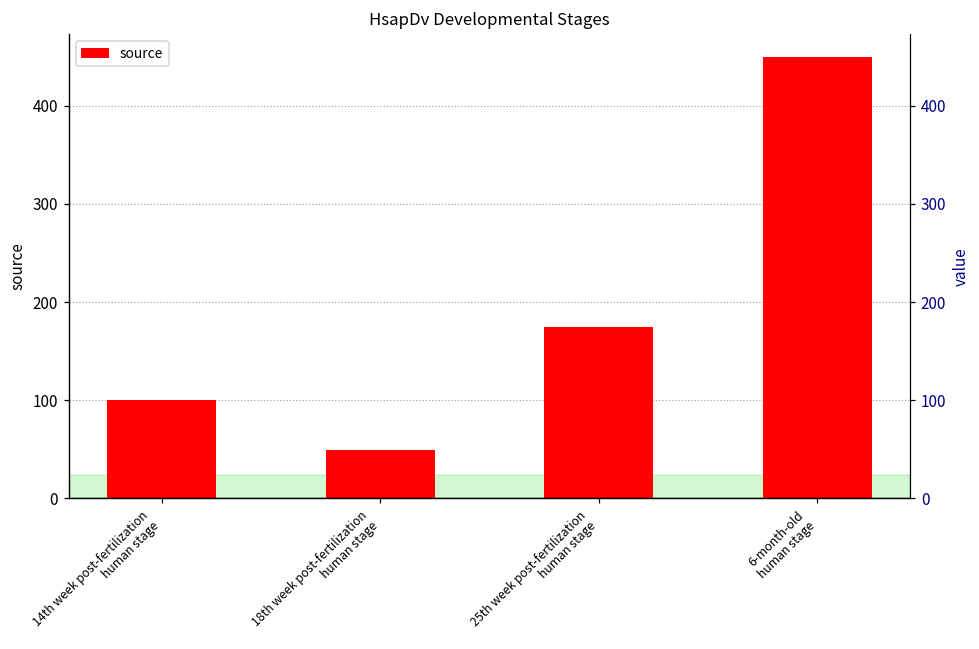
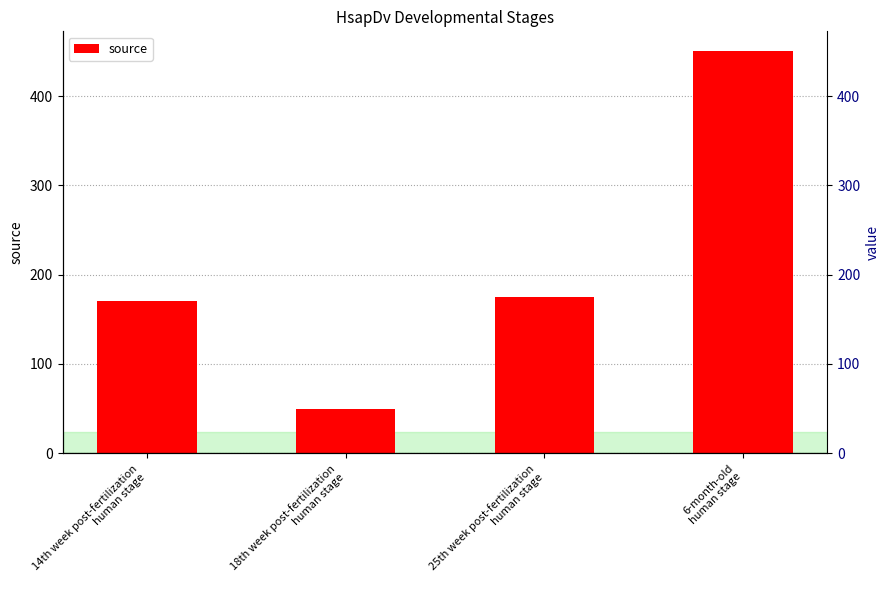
  {
-   "14th week post-fertilization human stage": 100,
+   "14th week post-fertilization human stage": 170,
    "18th week post-fertilization human stage": 50,
    "25th week post-fertilization human stage": 180,
    "6-month-old human stage": 450
  }
